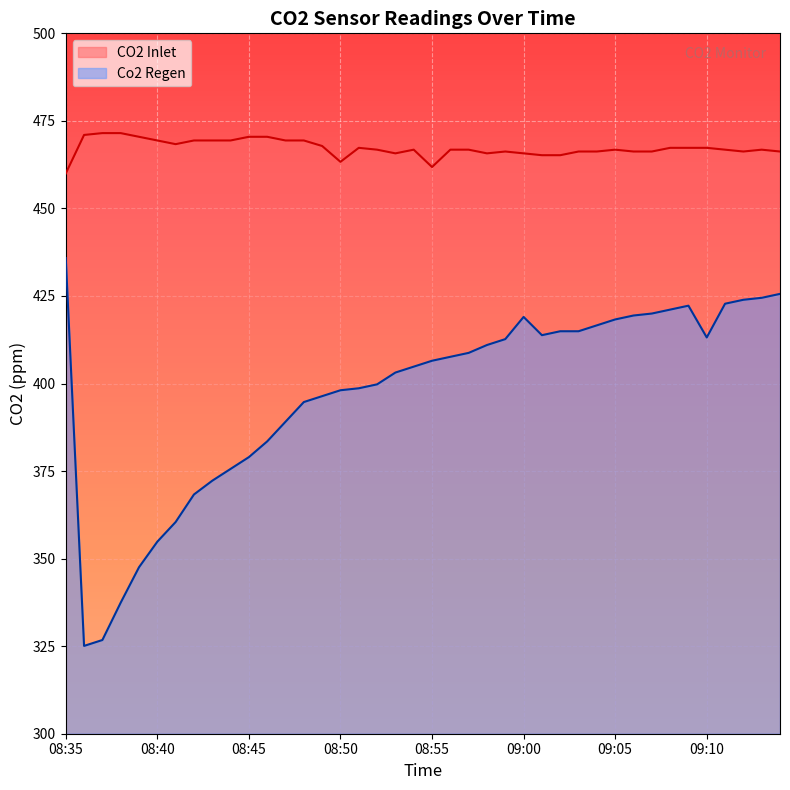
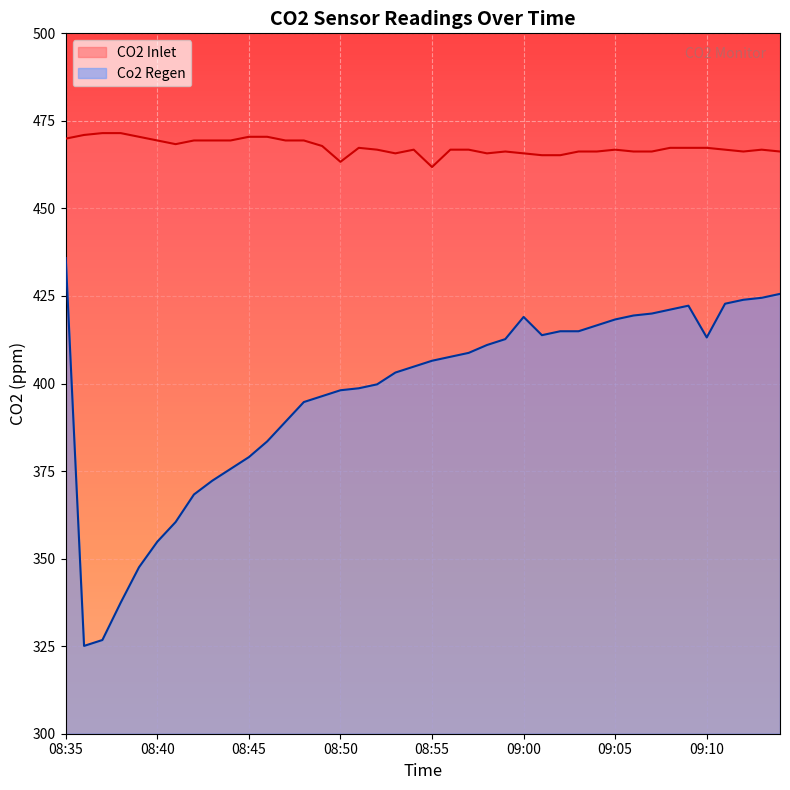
  {
    "CO2 Inlet": {
-     "08:35": 460,
+     "08:35": 470,
      "08:40": 469,
      "08:45": 470,
      "08:50": 463,
      "08:55": 462,
      "09:00": 466,
      "09:05": 467,
      "09:10": 467
    },
    "Co2 Regen": {
      "08:35": 436,
      "08:40": 355,
      "08:45": 379,
      "08:50": 398,
      "08:55": 407,
      "09:00": 419,
      "09:05": 418,
      "09:10": 413
    }
  }
